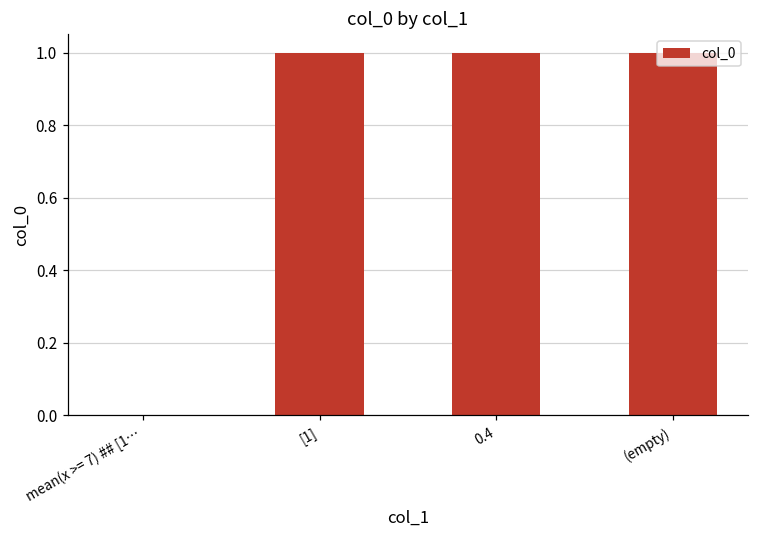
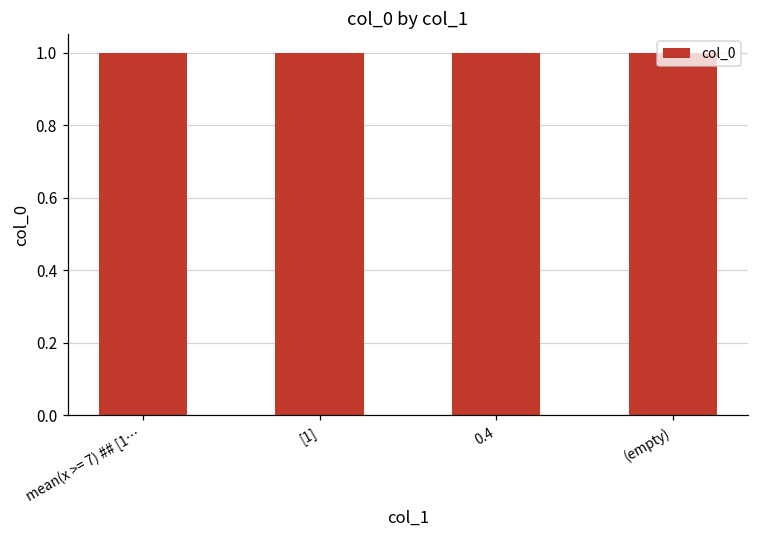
  {
-   "mean(x >= 7) ## [1…": 0,
+   "mean(x >= 7) ## [1…": 1,
    "[1]": 1,
    "0.4": 1
  }
